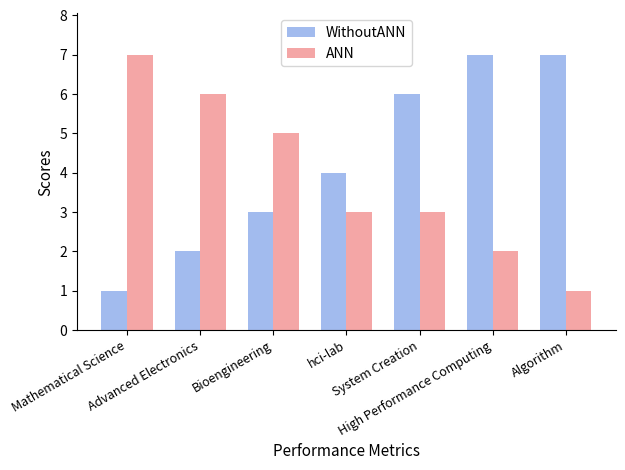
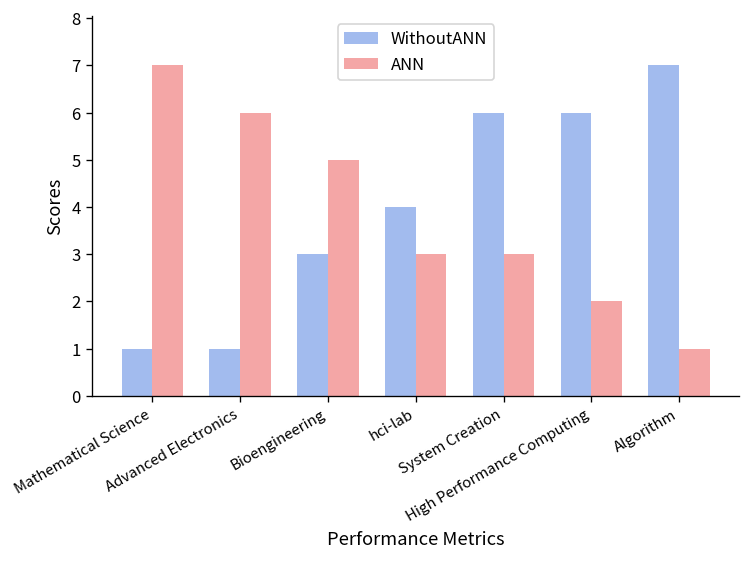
  {
    "WithoutANN": {
      "Mathematical Science": 1,
-     "Advanced Electronics": 2,
+     "Advanced Electronics": 1,
      "Bioengineering": 3,
      "hci-lab": 4,
      "System Creation": 6,
-     "High Performance Computing": 7,
+     "High Performance Computing": 6,
      "Algorithm": 7
    },
    "ANN": {
      "Mathematical Science": 7,
      "Advanced Electronics": 6,
      "Bioengineering": 5,
      "hci-lab": 3,
      "System Creation": 3,
      "High Performance Computing": 2,
      "Algorithm": 1
    }
  }
